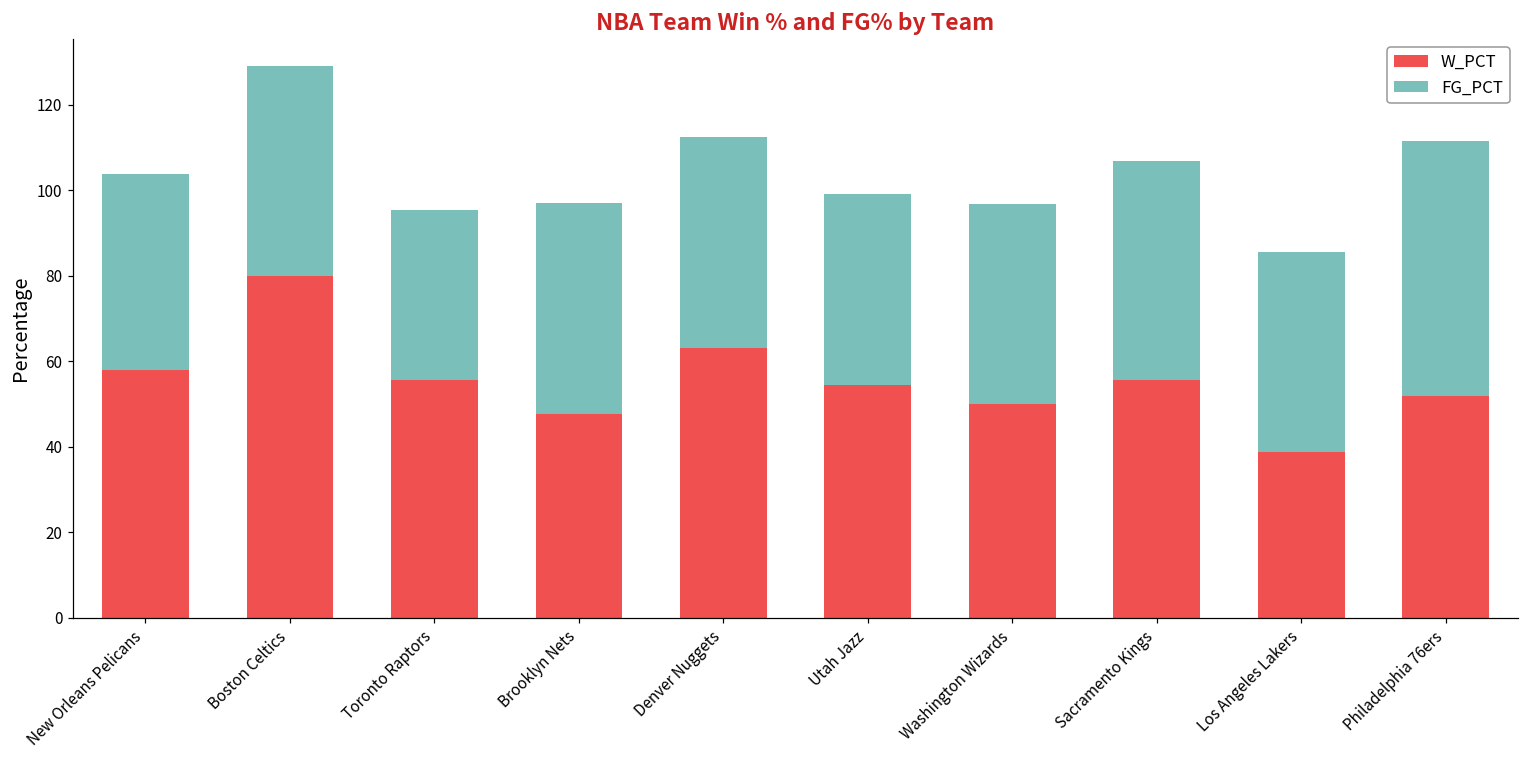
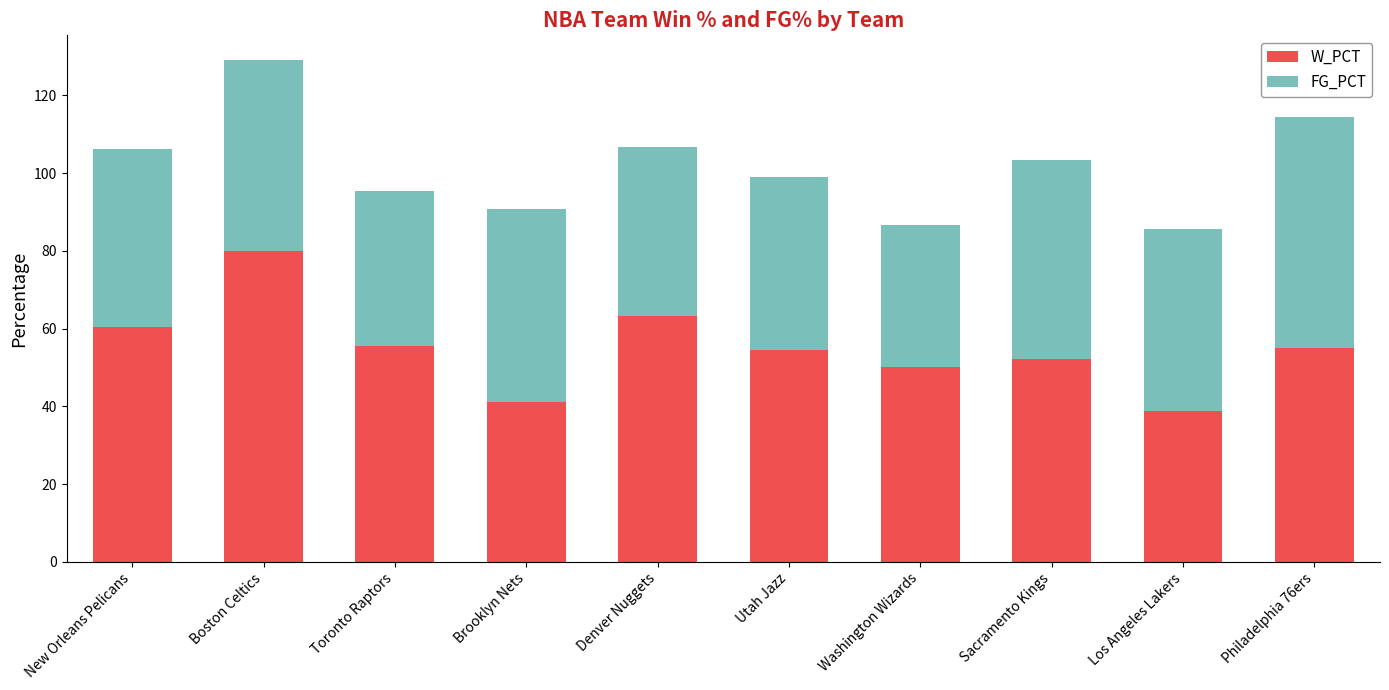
  {
    "W_PCT": {
-     "New Orleans Pelicans": 58,
+     "New Orleans Pelicans": 60,
      "Boston Celtics": 80,
      "Toronto Raptors": 56,
-     "Brooklyn Nets": 48,
+     "Brooklyn Nets": 41,
      "Denver Nuggets": 63,
      "Utah Jazz": 55,
      "Washington Wizards": 50,
-     "Sacramento Kings": 56,
+     "Sacramento Kings": 52,
      "Los Angeles Lakers": 39,
-     "Philadelphia 76ers": 52
+     "Philadelphia 76ers": 55
    },
    "FG_PCT": {
      "New Orleans Pelicans": 46,
      "Boston Celtics": 49,
      "Toronto Raptors": 40,
      "Brooklyn Nets": 50,
-     "Denver Nuggets": 49,
+     "Denver Nuggets": 44,
      "Utah Jazz": 45,
-     "Washington Wizards": 47,
+     "Washington Wizards": 37,
      "Sacramento Kings": 51,
      "Los Angeles Lakers": 47,
      "Philadelphia 76ers": 60
    }
  }
